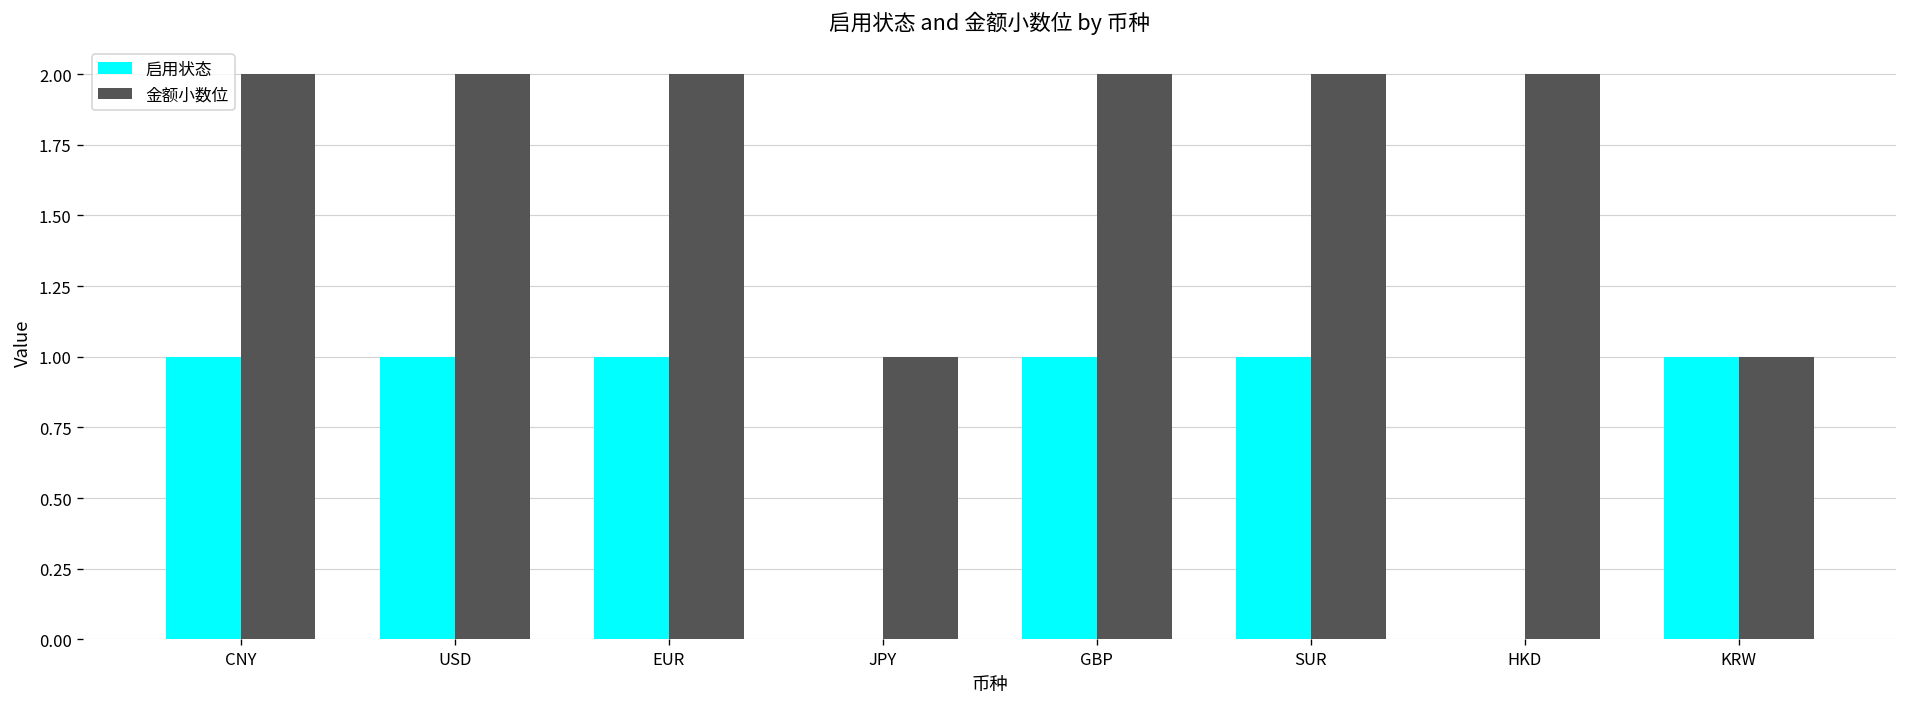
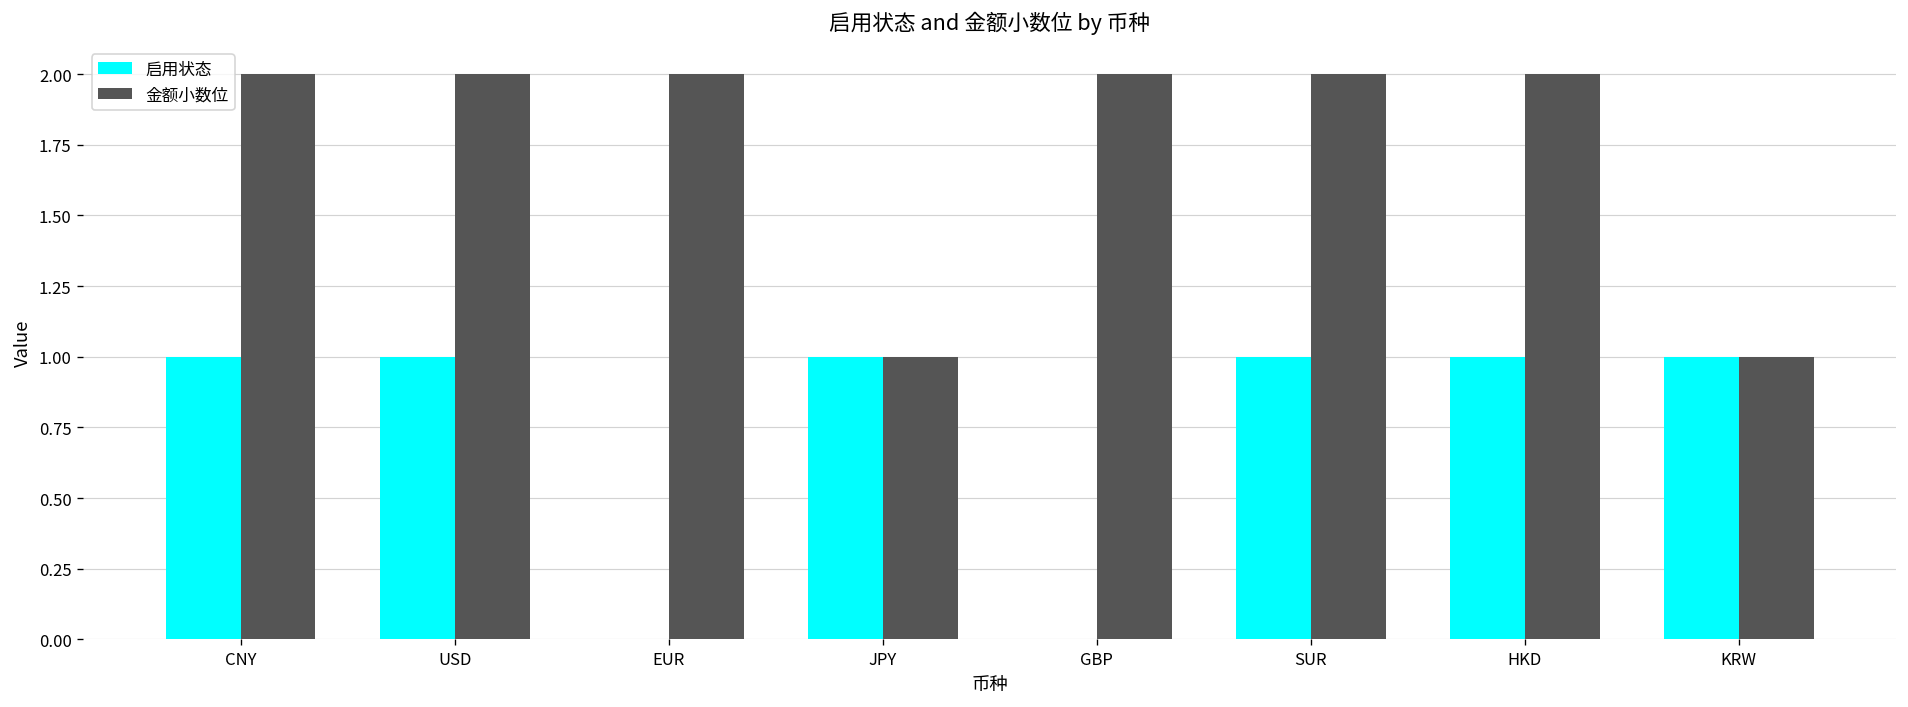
  {
    "启用状态": {
      "CNY": 1,
      "USD": 1,
-     "EUR": 1,
-     "JPY": 0,
-     "GBP": 1,
+     "EUR": 0,
+     "JPY": 1,
+     "GBP": 0,
      "SUR": 1,
-     "HKD": 0,
+     "HKD": 1,
      "KRW": 1
    },
    "金额小数位": {
      "CNY": 2,
      "USD": 2,
      "EUR": 2,
      "JPY": 1,
      "GBP": 2,
      "SUR": 2,
      "HKD": 2,
      "KRW": 1
    }
  }
